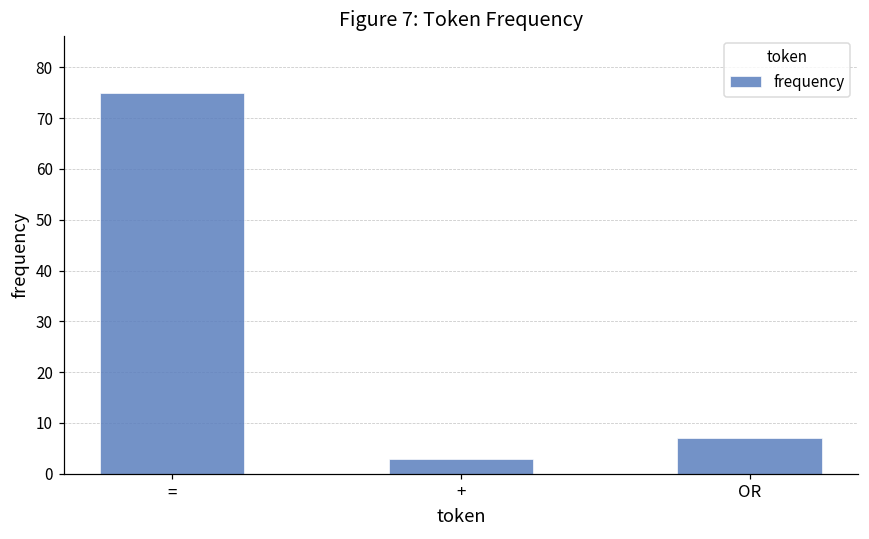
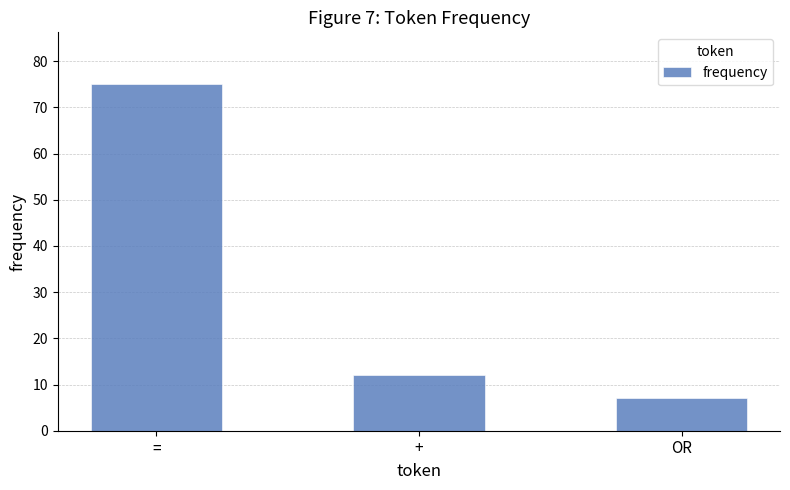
  {
    "=": 75,
-   "+": 3,
+   "+": 12,
    "OR": 7
  }
